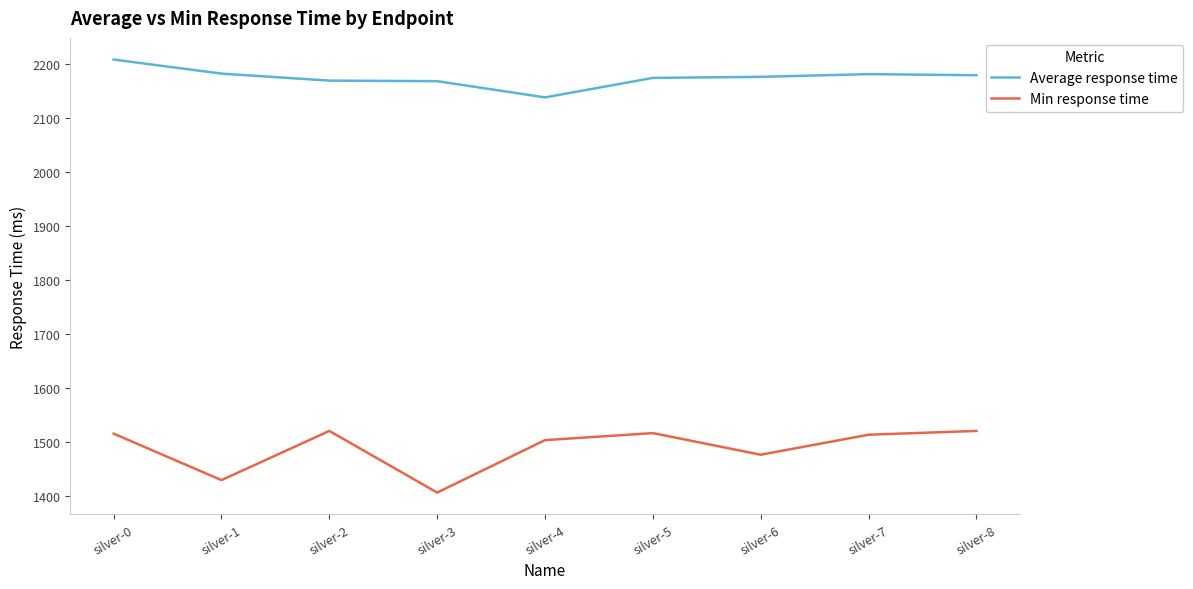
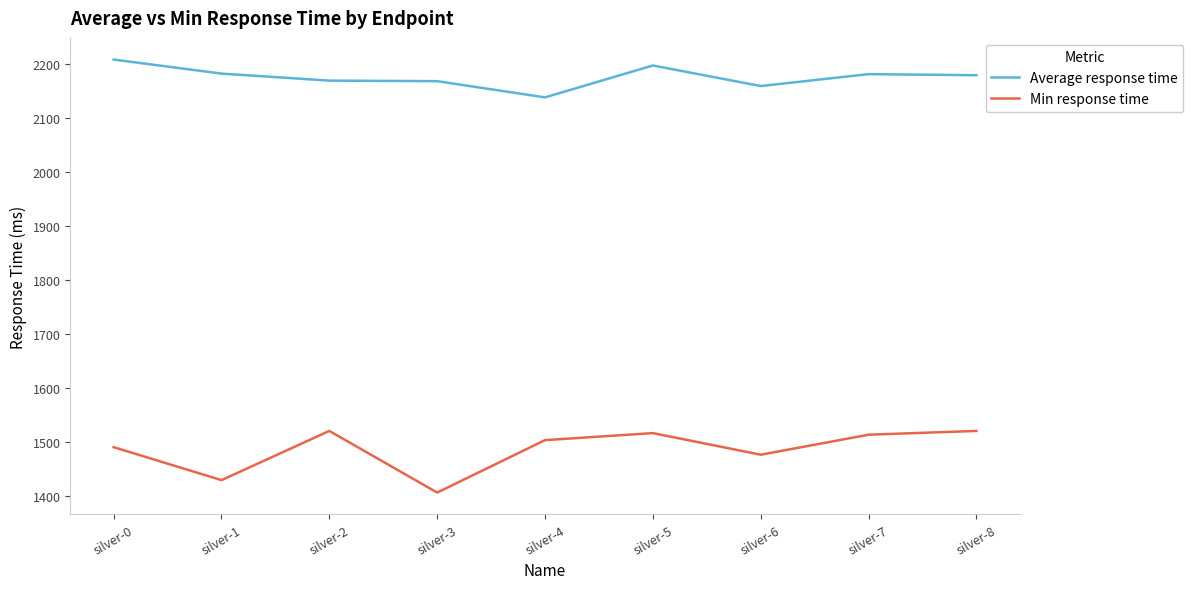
  {
    "Average response time": {
      "silver-0": 2210,
      "silver-1": 2180,
      "silver-2": 2170,
      "silver-3": 2170,
      "silver-4": 2140,
-     "silver-5": 2170,
-     "silver-6": 2180,
+     "silver-5": 2200,
+     "silver-6": 2160,
      "silver-7": 2180,
      "silver-8": 2180
    },
    "Min response time": {
-     "silver-0": 1520,
+     "silver-0": 1490,
      "silver-1": 1430,
      "silver-2": 1520,
      "silver-3": 1410,
      "silver-4": 1500,
      "silver-5": 1520,
      "silver-6": 1480,
      "silver-7": 1510,
      "silver-8": 1520
    }
  }
